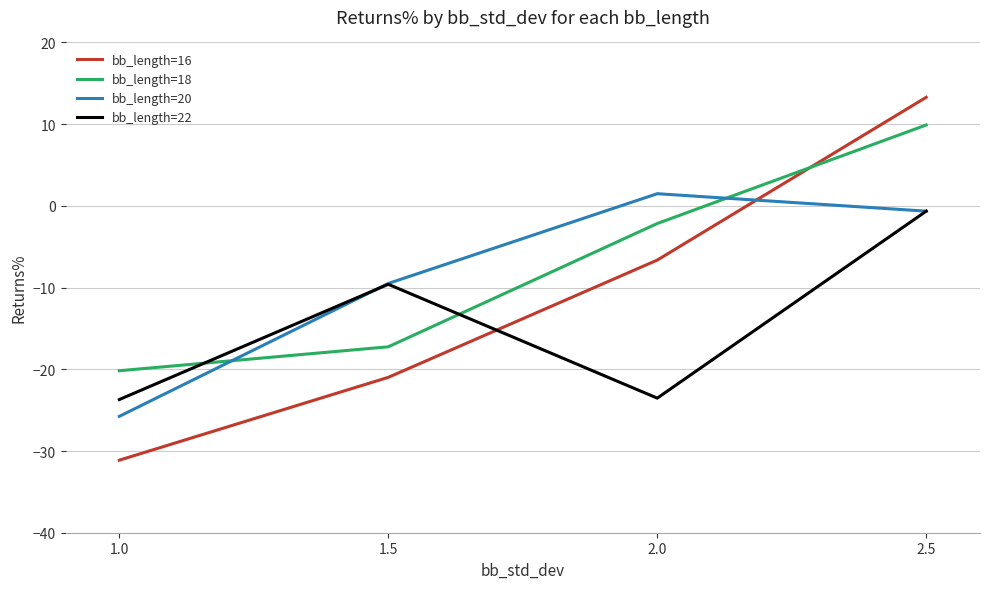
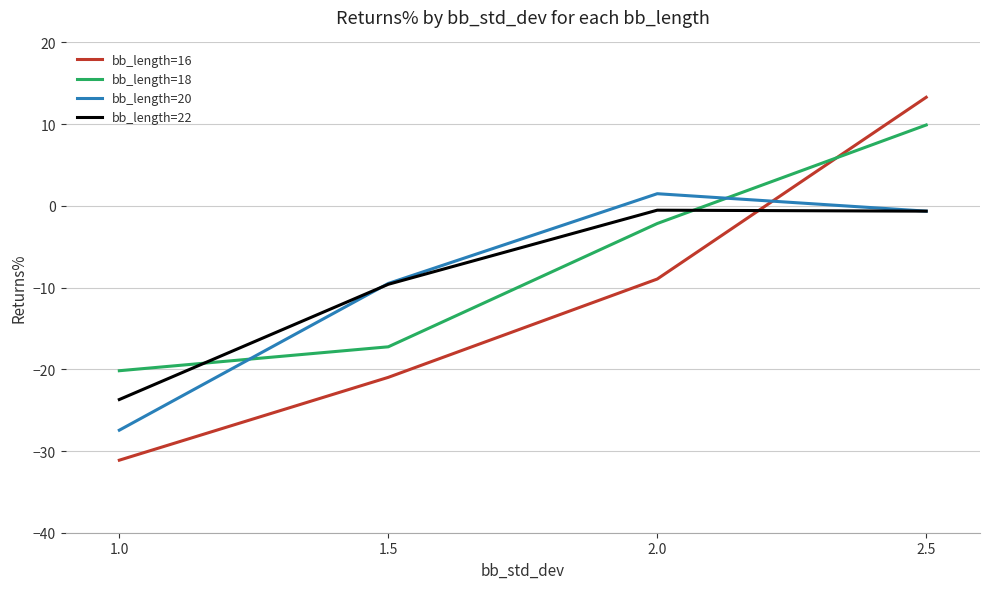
  {
    "bb_length=16": {
      "1.0": -31,
      "1.5": -21,
-     "2.0": -7,
+     "2.0": -9,
      "2.5": 13
    },
    "bb_length=18": {
      "1.0": -20,
      "1.5": -17,
      "2.0": -2,
      "2.5": 10
    },
    "bb_length=20": {
-     "1.0": -26,
+     "1.0": -27,
      "2.0": 1
    },
    "bb_length=22": {
      "1.0": -24,
-     "2.0": -24
+     "2.0": -1
    }
  }
